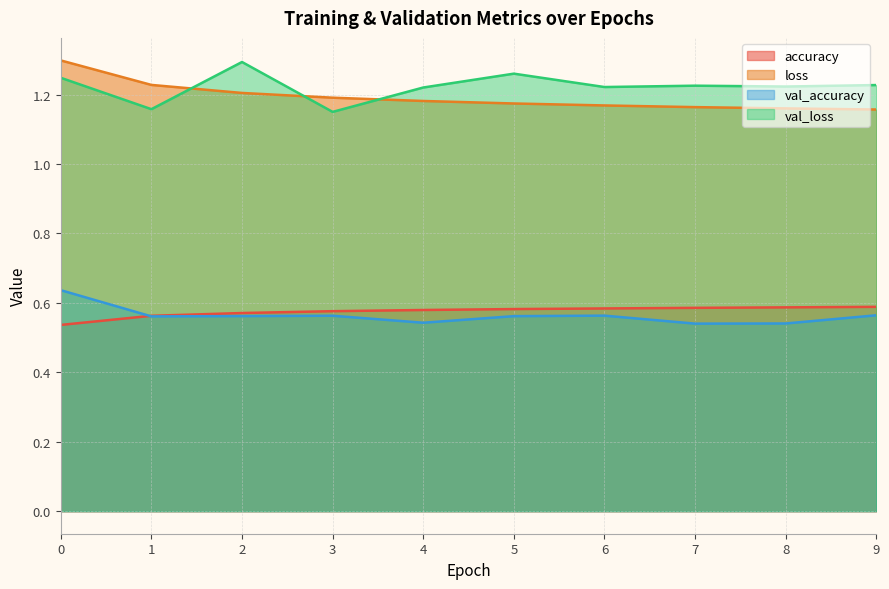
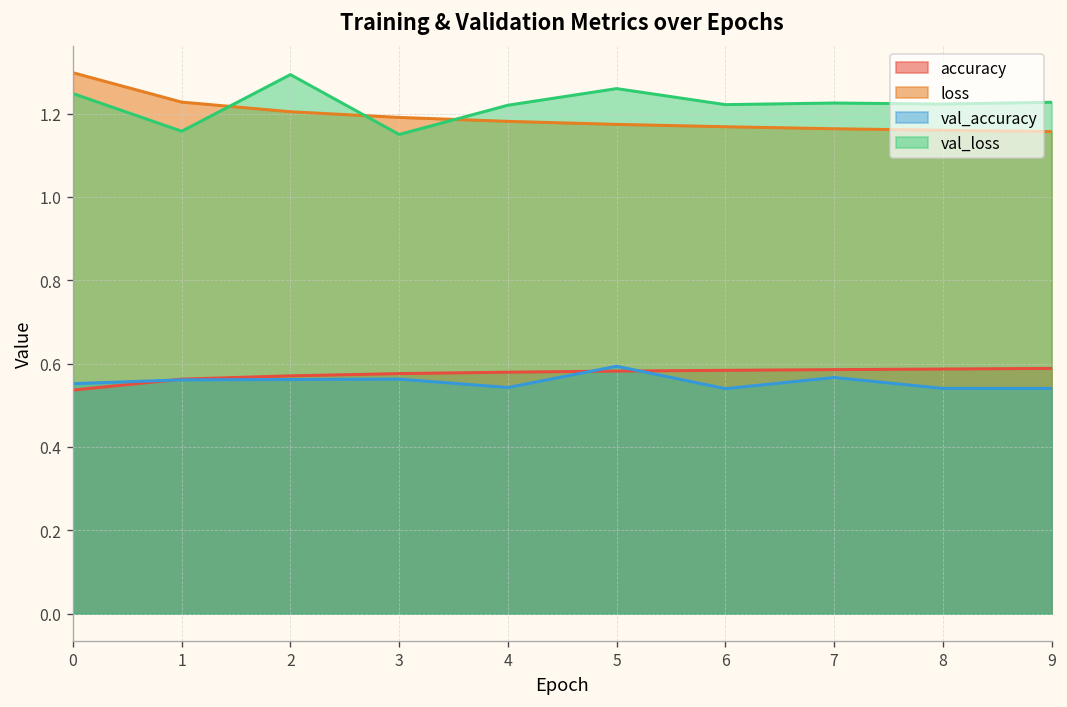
  {
    "val_accuracy": {
-     "0": 0.64,
+     "0": 0.55,
      "2": 0.56,
      "3": 0.56,
      "4": 0.54,
-     "5": 0.56,
-     "6": 0.56,
-     "7": 0.54,
+     "5": 0.59,
+     "6": 0.54,
+     "7": 0.57,
      "8": 0.54,
-     "9": 0.56
+     "9": 0.54
    },
    "val_loss": {
      "0": 1.25,
      "1": 1.16,
      "2": 1.29,
      "3": 1.15,
      "4": 1.22,
      "5": 1.26,
      "6": 1.22,
      "7": 1.23,
      "9": 1.23
    }
  }
